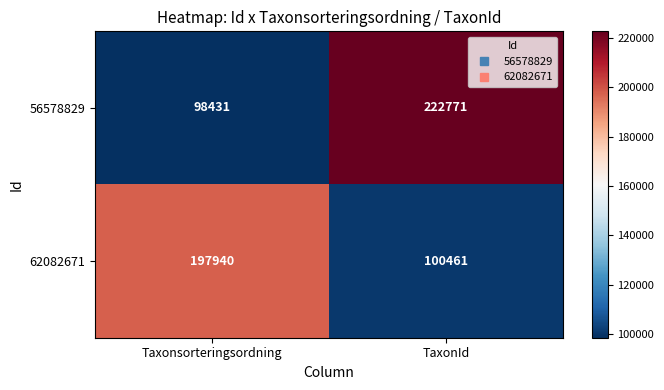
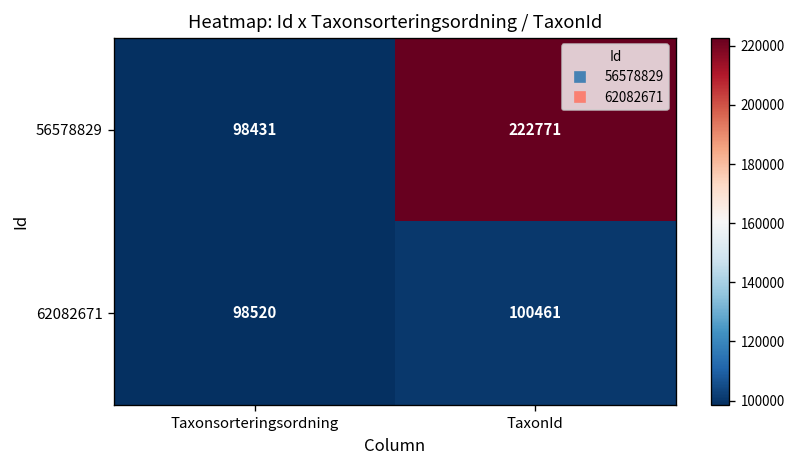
  {
    "56578829": {
      "Taxonsorteringsordning": 98431,
      "TaxonId": 222771
    },
    "62082671": {
-     "Taxonsorteringsordning": 197940,
+     "Taxonsorteringsordning": 98520,
      "TaxonId": 100461
    }
  }
